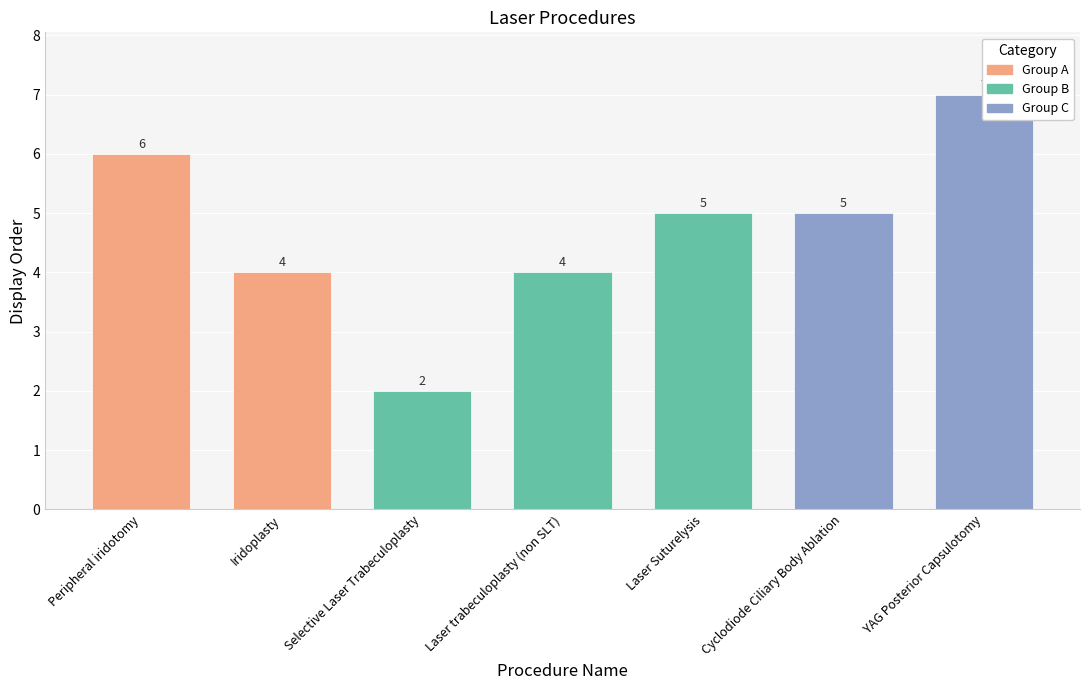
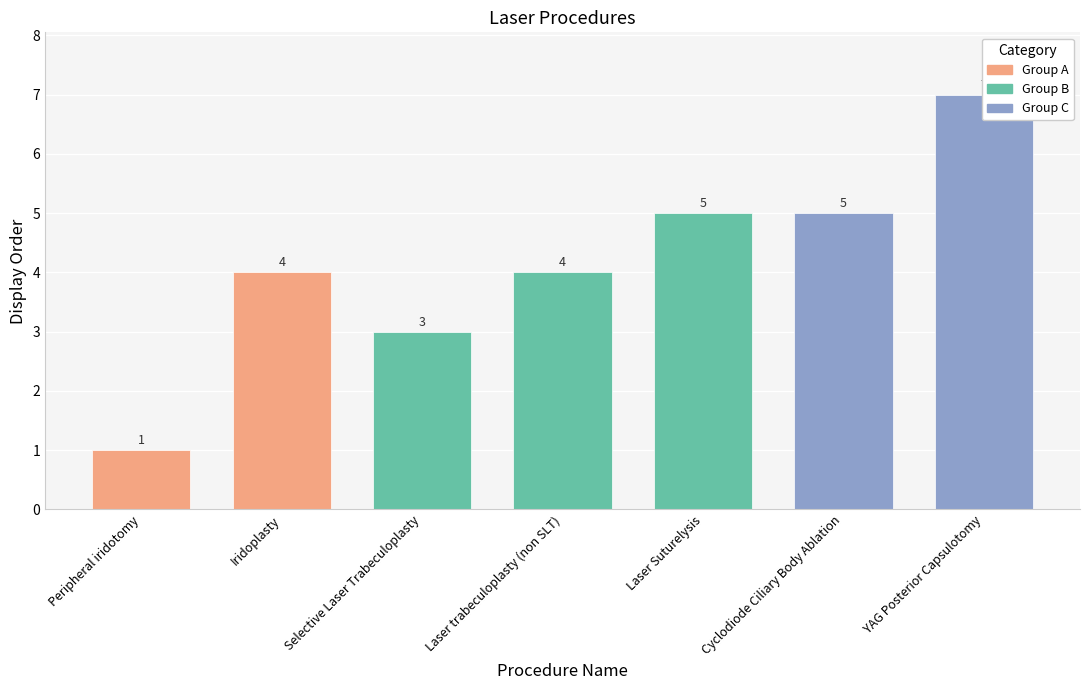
  {
-   "Peripheral iridotomy": 6,
+   "Peripheral iridotomy": 1,
    "Iridoplasty": 4,
-   "Selective Laser Trabeculoplasty": 2,
+   "Selective Laser Trabeculoplasty": 3,
    "Laser trabeculoplasty (non SLT)": 4,
    "Laser Suturelysis": 5,
    "Cyclodiode Ciliary Body Ablation": 5
  }
